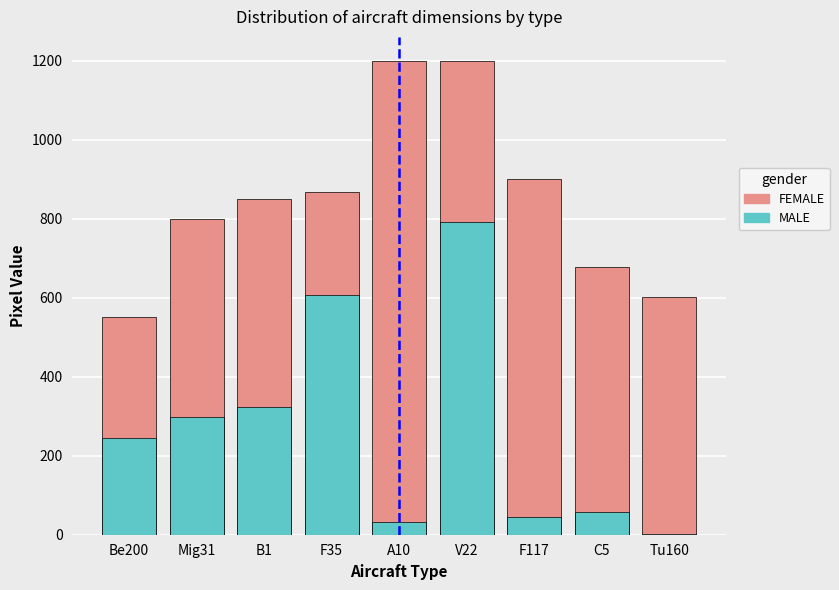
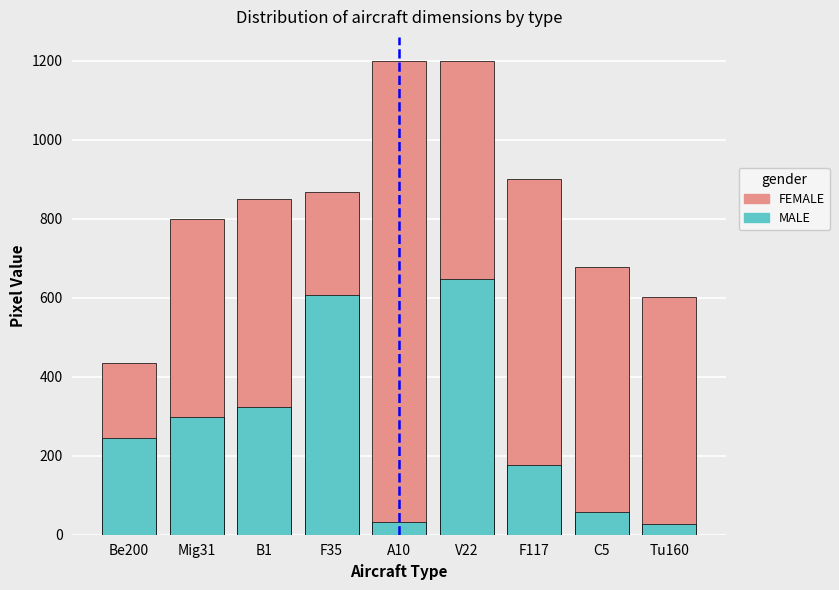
  {
    "FEMALE": {
-     "Be200": 550,
+     "Be200": 440,
      "Mig31": 800,
      "B1": 850,
      "F35": 870,
      "A10": 1200,
      "V22": 1200,
      "F117": 900,
      "C5": 680,
      "Tu160": 600
    },
    "MALE": {
-     "V22": 790,
-     "F117": 40,
-     "Tu160": 0
+     "V22": 650,
+     "F117": 180,
+     "Tu160": 30
    }
  }
